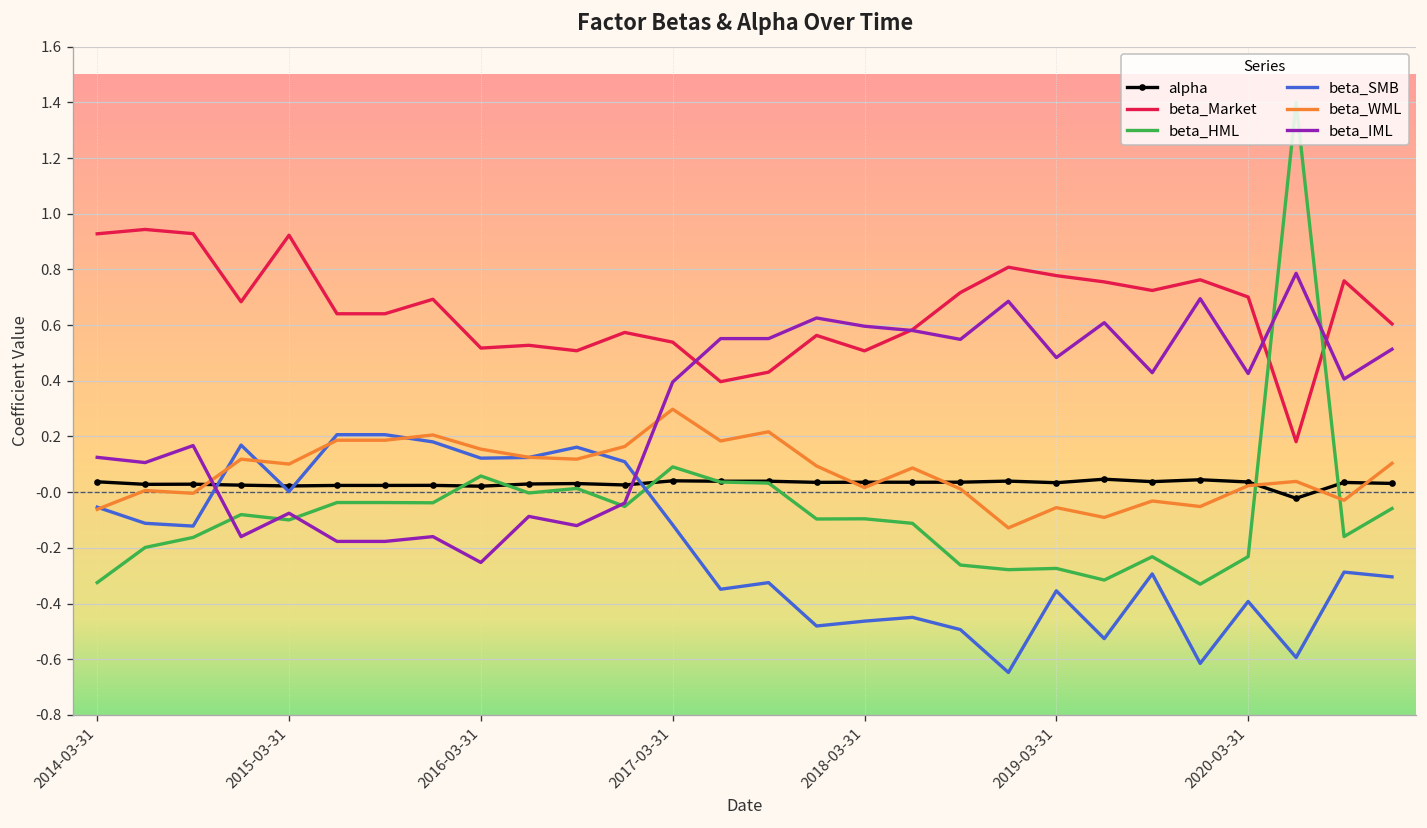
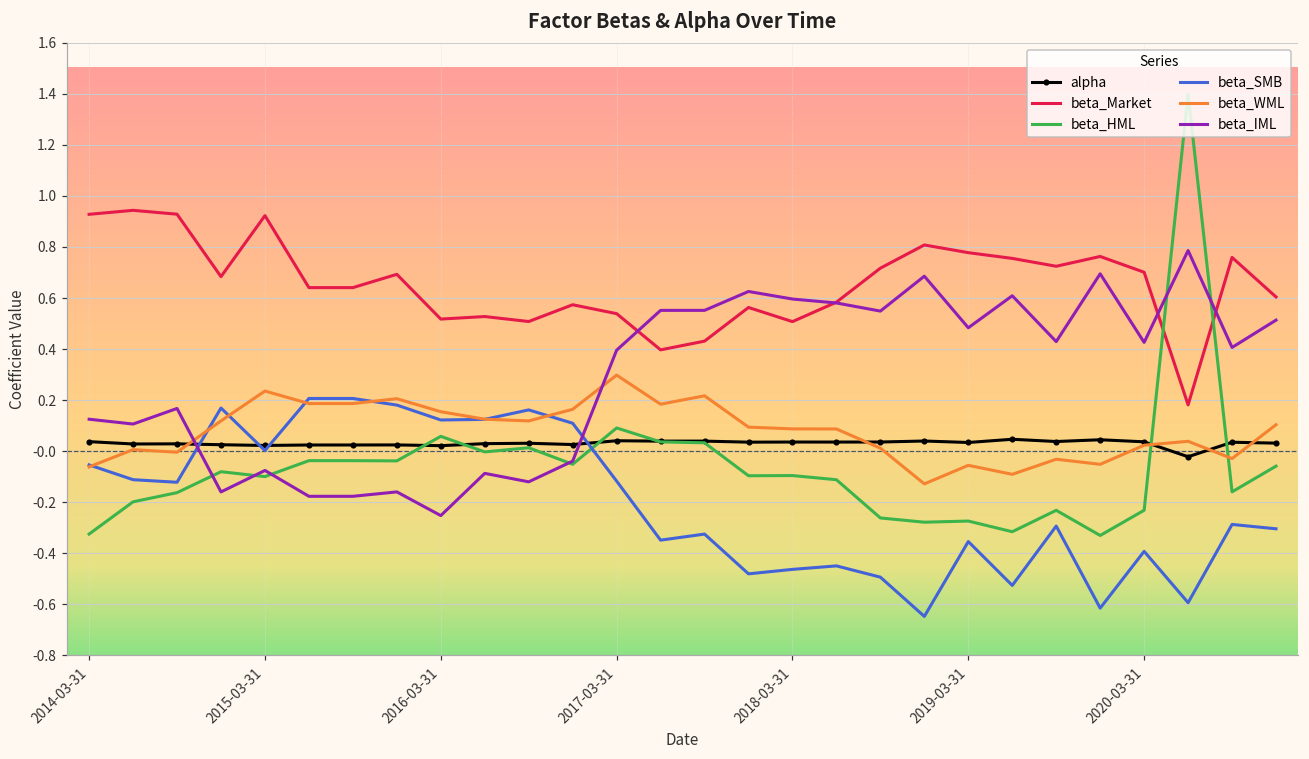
  {
    "alpha": {
      "2014-03-31": 0.04,
      "2015-03-31": 0.02,
      "2016-03-31": 0.02,
      "2017-03-31": 0.04,
      "2018-03-31": 0.04,
      "2019-03-31": 0.03,
      "2020-03-31": 0.04
    },
    "beta_Market": {
      "2014-03-31": 0.93,
      "2015-03-31": 0.92,
      "2016-03-31": 0.52,
      "2017-03-31": 0.54,
      "2018-03-31": 0.51,
      "2019-03-31": 0.78,
      "2020-03-31": 0.70
    },
    "beta_HML": {
      "2014-03-31": -0.32,
      "2015-03-31": -0.10,
      "2016-03-31": 0.06,
      "2017-03-31": 0.09,
      "2018-03-31": -0.10,
      "2019-03-31": -0.27,
      "2020-03-31": -0.23
    },
    "beta_SMB": {
      "2015-03-31": 0.00,
      "2016-03-31": 0.12,
      "2017-03-31": -0.12,
      "2018-03-31": -0.46,
      "2019-03-31": -0.35,
      "2020-03-31": -0.39
    },
    "beta_WML": {
-     "2015-03-31": 0.10,
+     "2015-03-31": 0.24,
      "2016-03-31": 0.15,
      "2017-03-31": 0.30,
-     "2018-03-31": 0.02,
+     "2018-03-31": 0.09,
      "2019-03-31": -0.06,
      "2020-03-31": 0.02
    },
    "beta_IML": {
      "2014-03-31": 0.13,
      "2015-03-31": -0.08,
      "2016-03-31": -0.25,
      "2017-03-31": 0.40,
      "2018-03-31": 0.60,
      "2019-03-31": 0.48,
      "2020-03-31": 0.43
    }
  }
